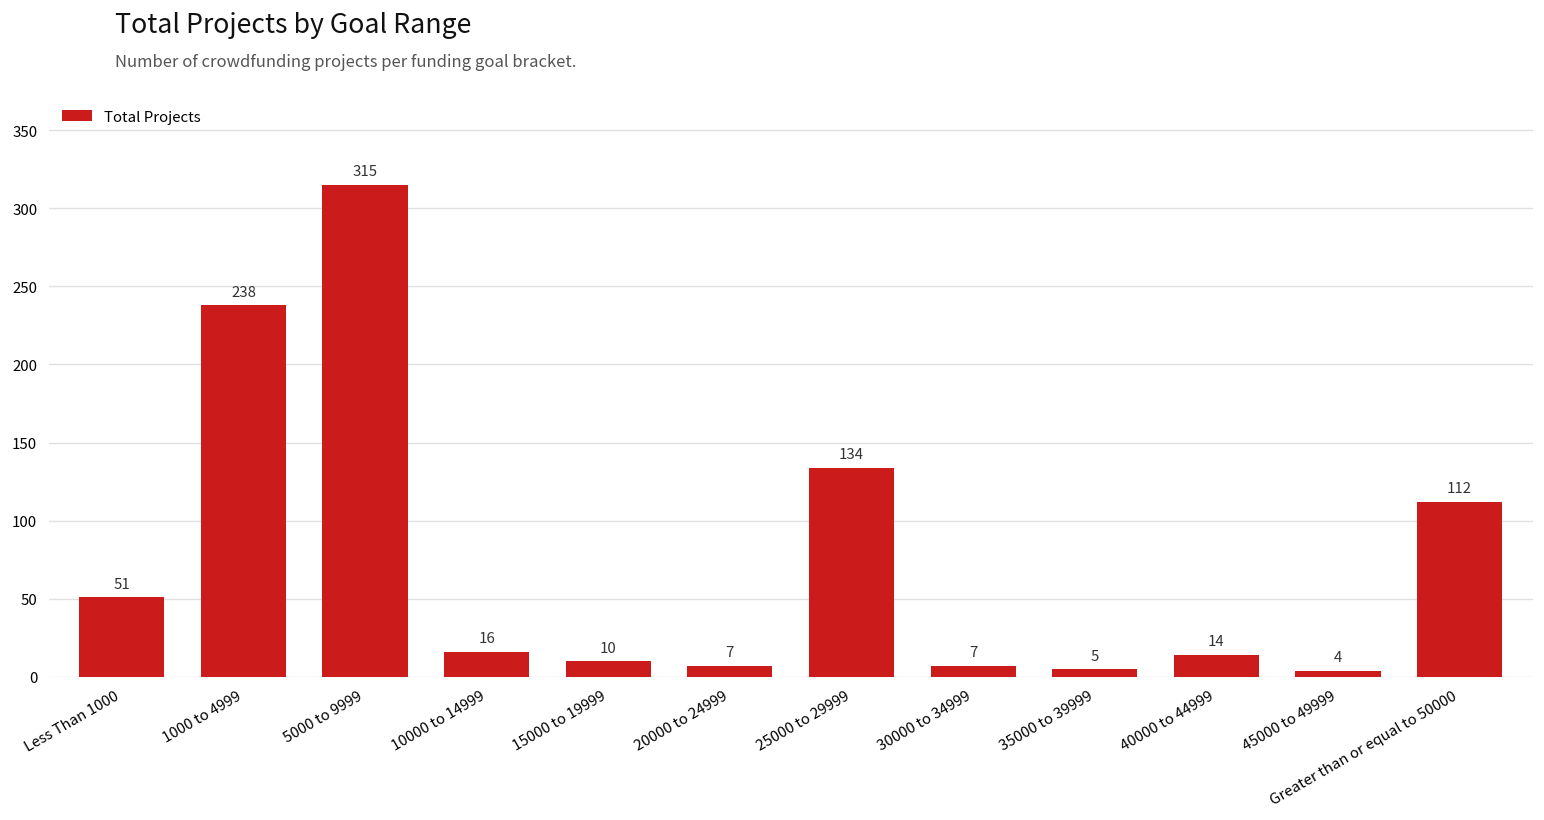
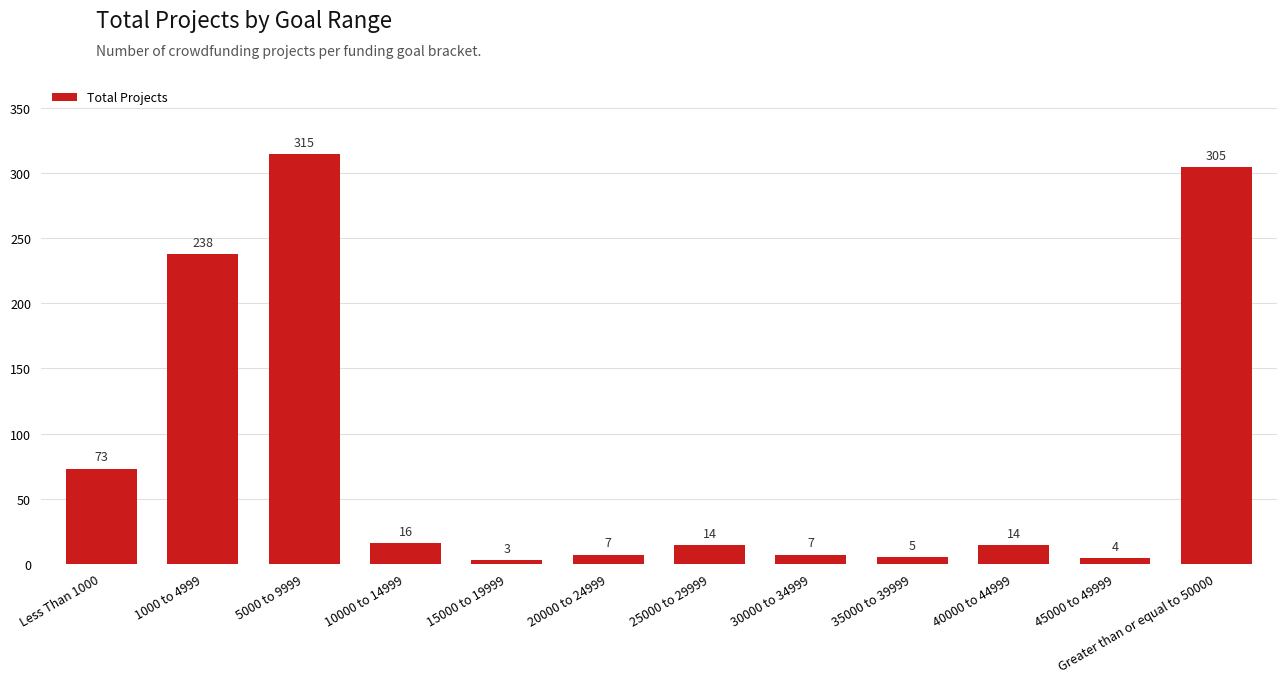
  {
-   "Less Than 1000": 51,
+   "Less Than 1000": 73,
    "1000 to 4999": 238,
    "5000 to 9999": 315,
    "10000 to 14999": 16,
-   "15000 to 19999": 10,
+   "15000 to 19999": 3,
    "20000 to 24999": 7,
-   "25000 to 29999": 134,
+   "25000 to 29999": 14,
    "30000 to 34999": 7,
    "35000 to 39999": 5,
    "40000 to 44999": 14,
    "45000 to 49999": 4,
-   "Greater than or equal to 50000": 112
+   "Greater than or equal to 50000": 305
  }
